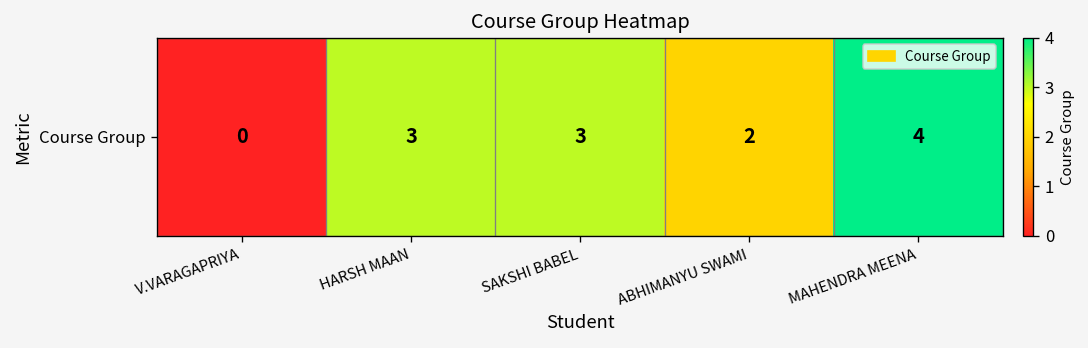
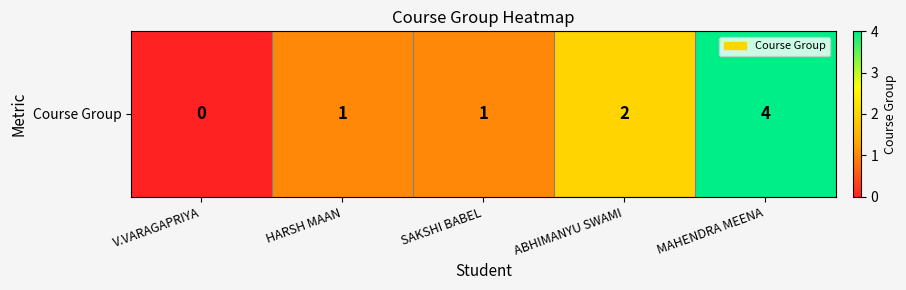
  {
    "Course Group": {
      "V.VARAGAPRIYA": 0,
-     "HARSH MAAN": 3,
-     "SAKSHI BABEL": 3,
+     "HARSH MAAN": 1,
+     "SAKSHI BABEL": 1,
      "ABHIMANYU SWAMI": 2,
      "MAHENDRA MEENA": 4
    }
  }
